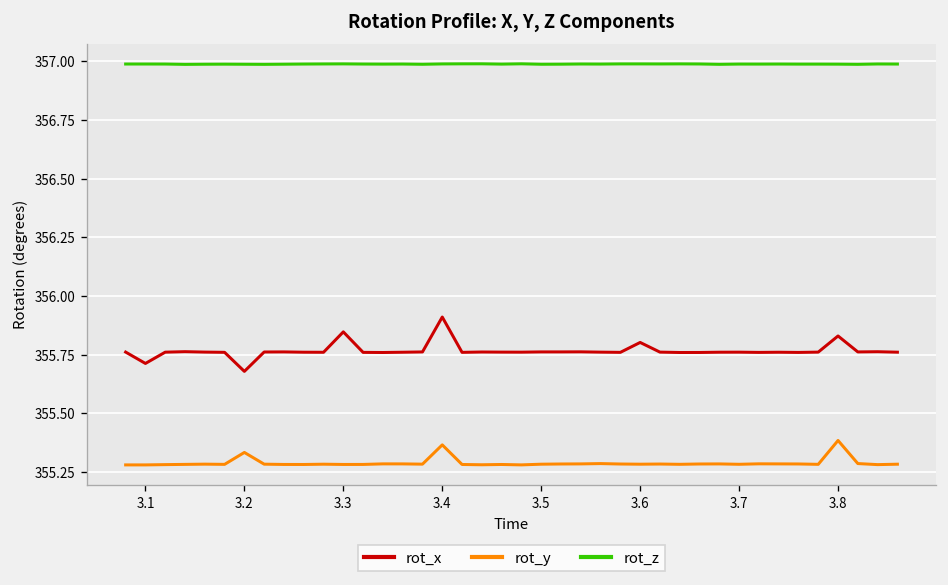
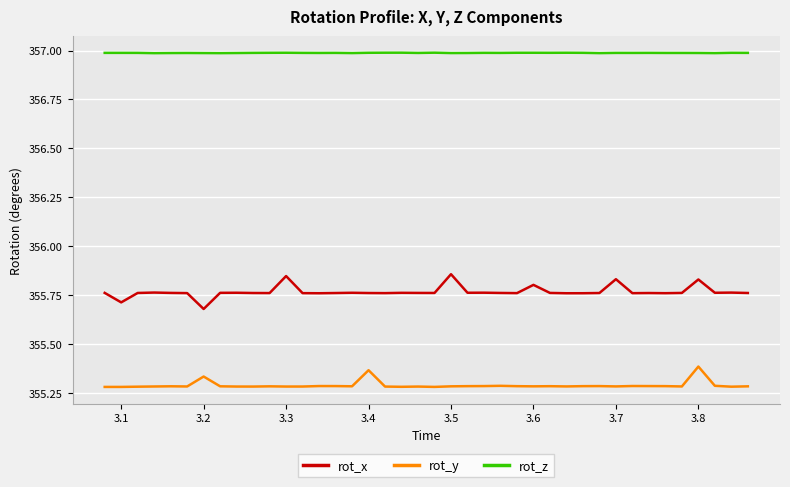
  {
    "rot_x": {
      "3.1": 355.71,
      "3.2": 355.68,
      "3.3": 355.85,
-     "3.4": 355.91,
-     "3.5": 355.76,
+     "3.4": 355.76,
+     "3.5": 355.86,
      "3.6": 355.80,
-     "3.7": 355.76,
+     "3.7": 355.83,
      "3.8": 355.83
    },
    "rot_y": {
      "3.1": 355.28,
      "3.2": 355.33,
      "3.3": 355.28,
      "3.4": 355.37,
      "3.5": 355.28,
      "3.6": 355.28,
      "3.7": 355.28,
      "3.8": 355.38
    },
    "rot_z": {
      "3.1": 356.99,
      "3.2": 356.99,
      "3.3": 356.99,
      "3.4": 356.99,
      "3.5": 356.99,
      "3.6": 356.99,
      "3.7": 356.99,
      "3.8": 356.99
    }
  }
